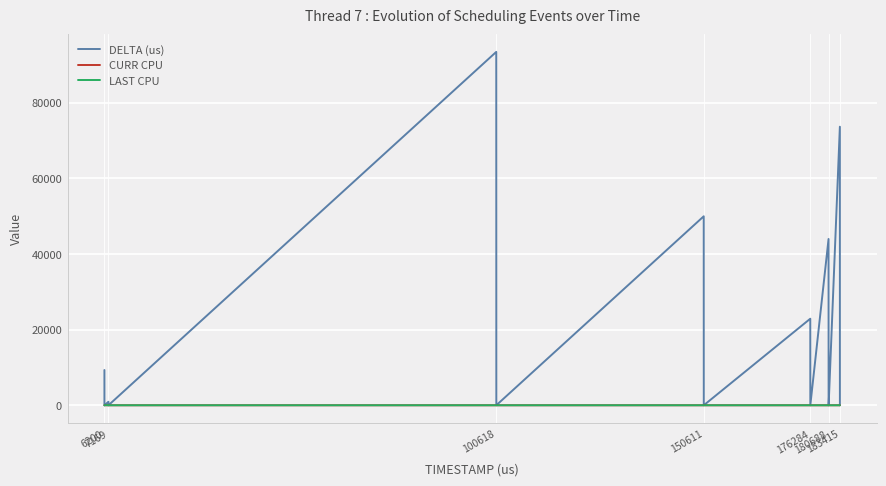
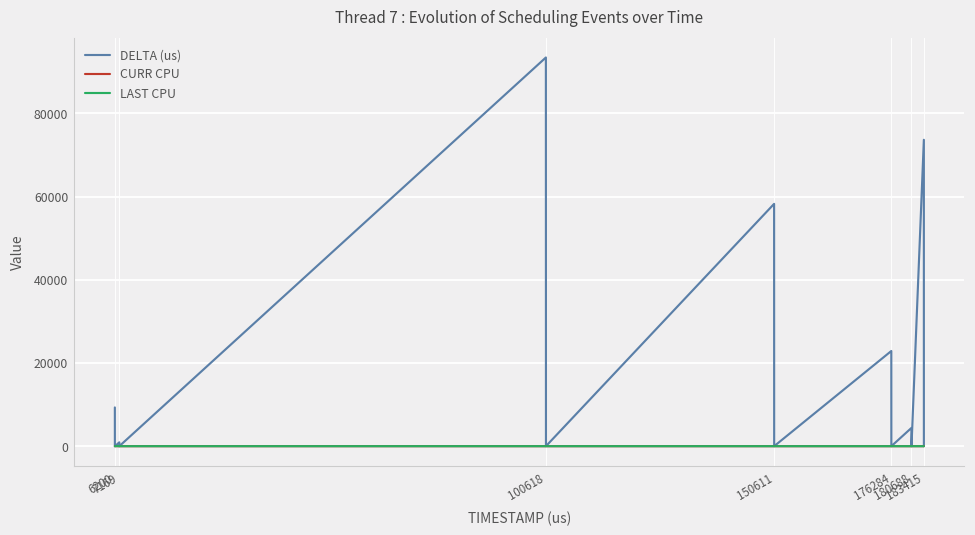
  {
    "DELTA (us)": {
      "6200": 9000,
      "7169": 1000,
      "100618": 93000,
-     "150611": 50000,
+     "150611": 58000,
      "176284": 23000,
-     "180688": 44000,
+     "180688": 4000,
      "183415": 74000
    }
  }
